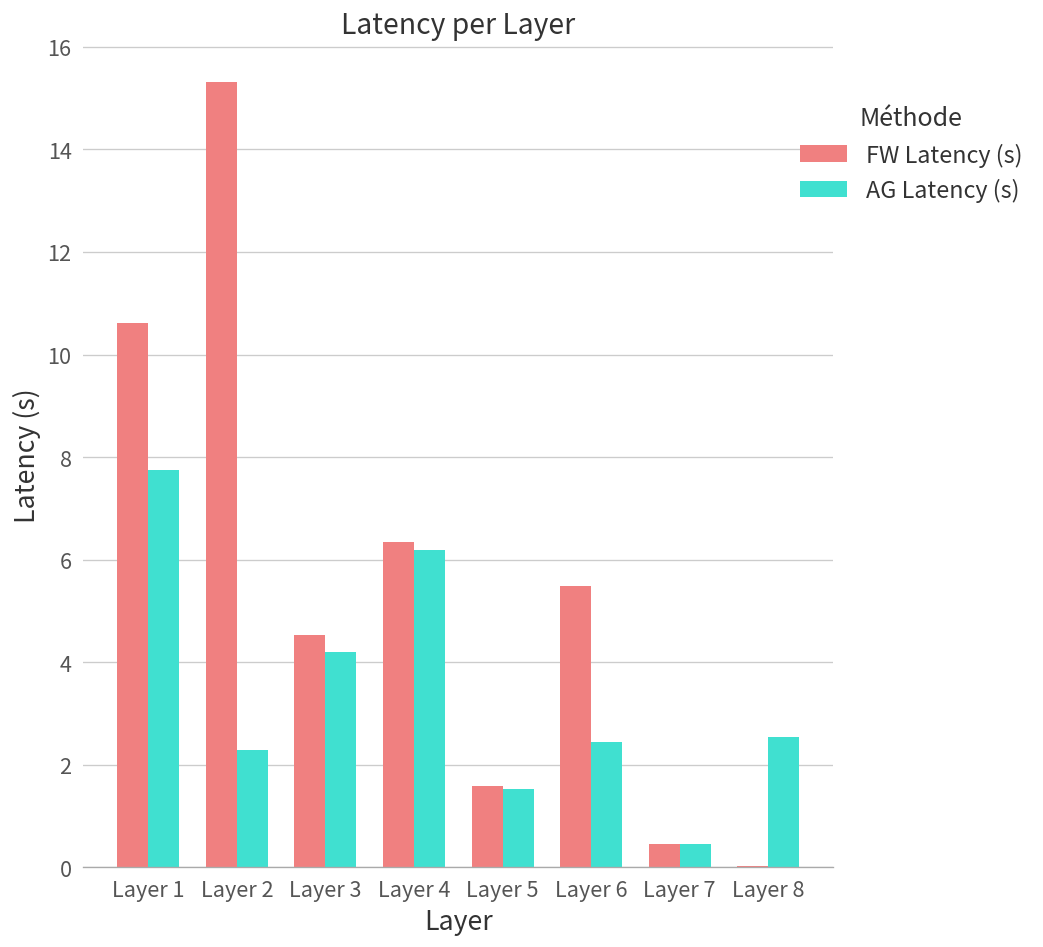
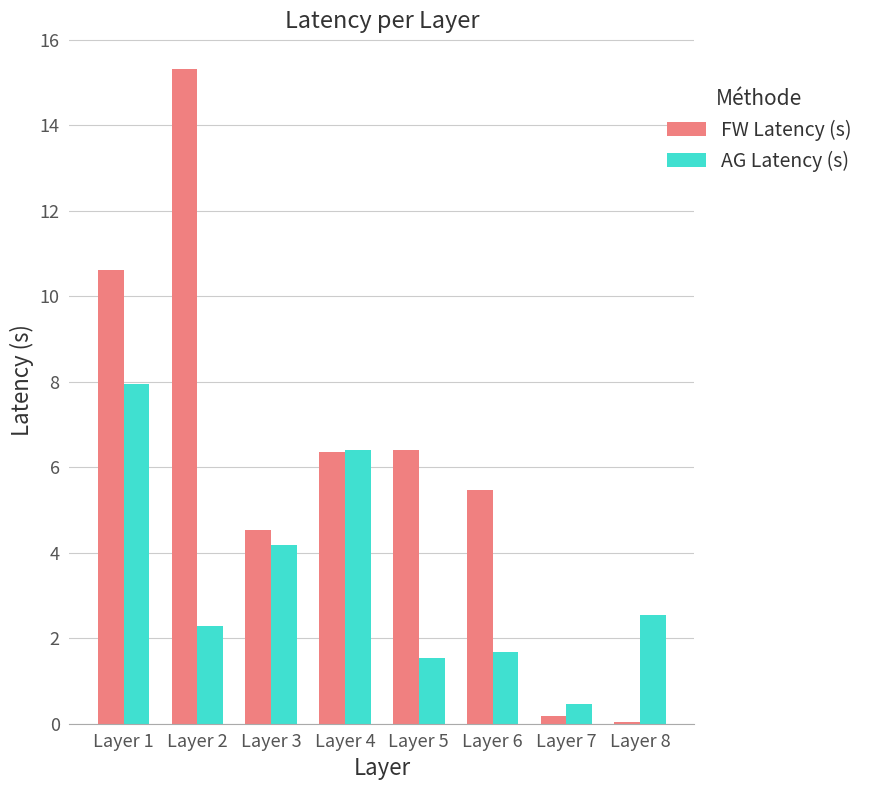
  {
    "FW Latency (s)": {
      "Layer 1": 10.6,
      "Layer 2": 15.3,
      "Layer 3": 4.5,
      "Layer 4": 6.4,
-     "Layer 5": 1.6,
+     "Layer 5": 6.4,
      "Layer 6": 5.5,
-     "Layer 7": 0.5
+     "Layer 7": 0.2
    },
    "AG Latency (s)": {
-     "Layer 1": 7.8,
+     "Layer 1": 7.9,
      "Layer 2": 2.3,
      "Layer 3": 4.2,
-     "Layer 4": 6.2,
+     "Layer 4": 6.4,
      "Layer 5": 1.5,
-     "Layer 6": 2.4,
+     "Layer 6": 1.7,
      "Layer 7": 0.5,
      "Layer 8": 2.6
    }
  }
